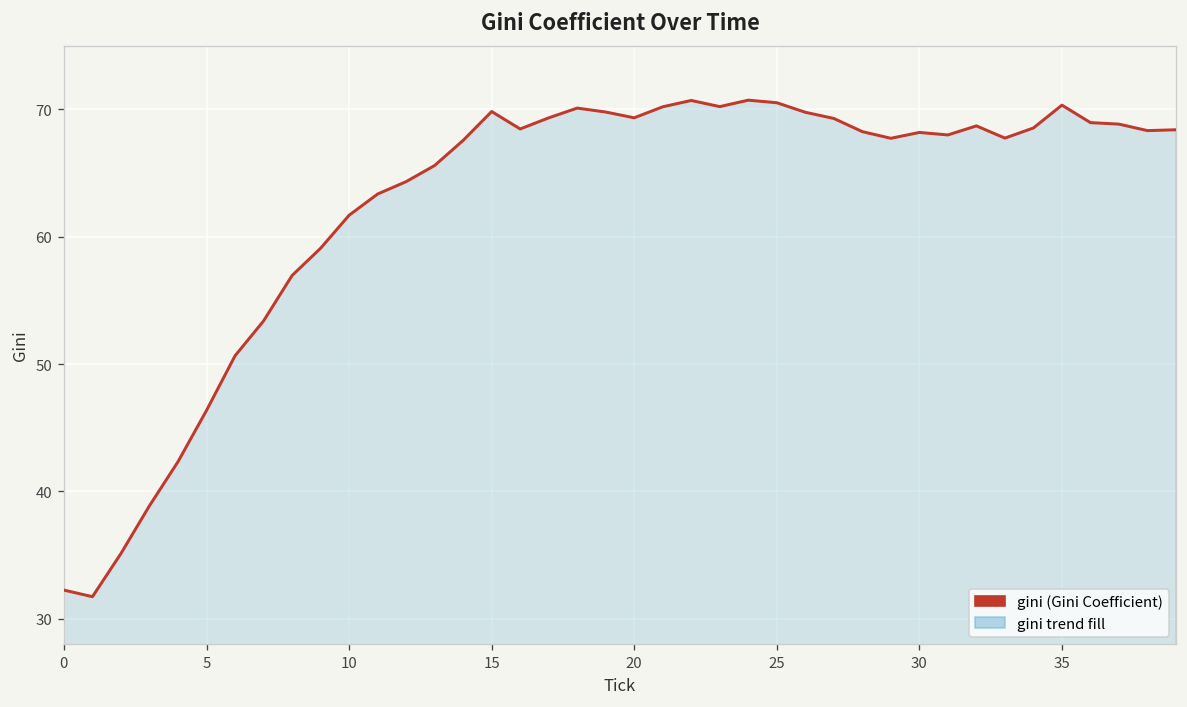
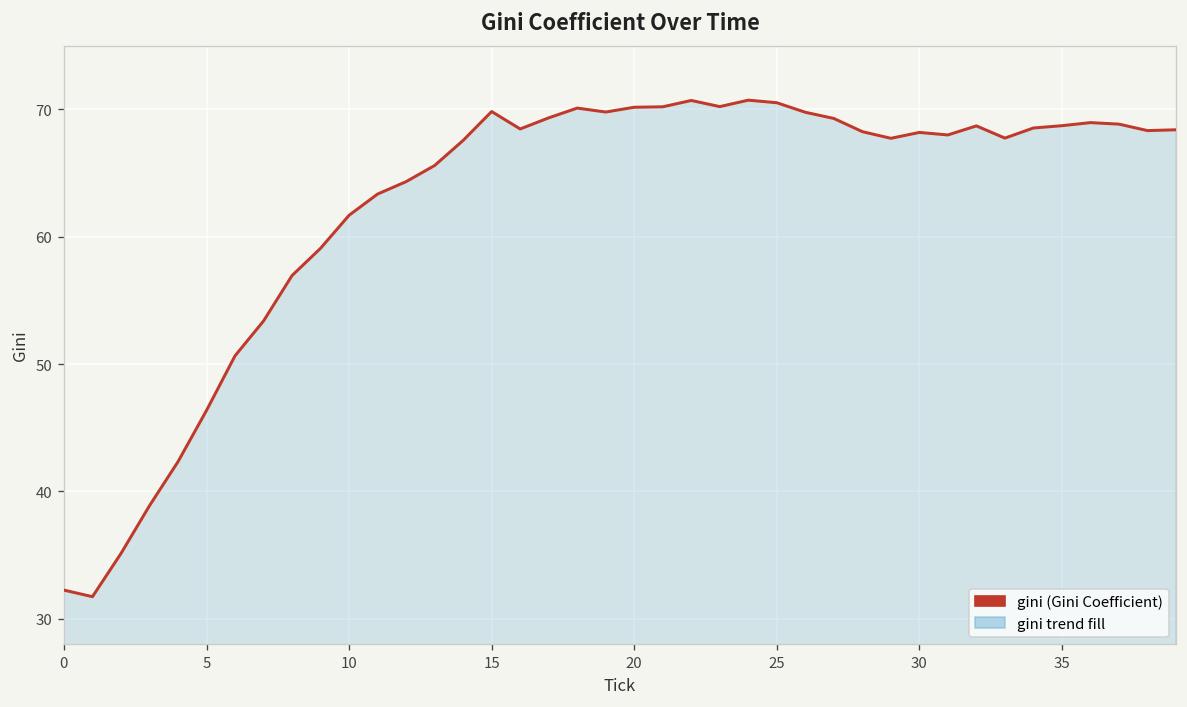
  {
    "0": 32.3,
    "5": 46.4,
    "10": 61.7,
    "15": 69.8,
-   "20": 69.3,
+   "20": 70.2,
    "25": 70.5,
    "30": 68.2,
-   "35": 70.3
+   "35": 68.7
  }
